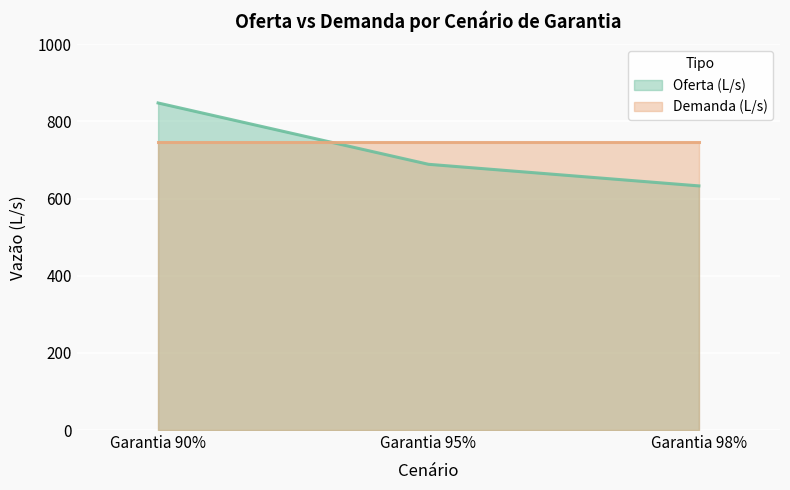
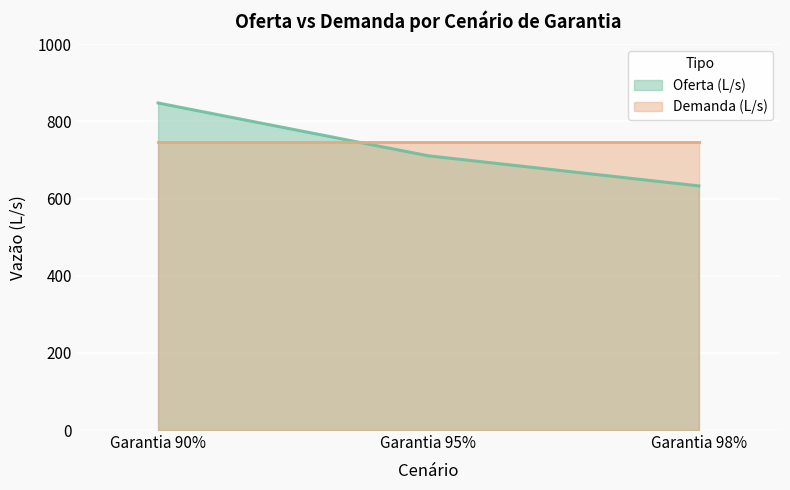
  {
    "Oferta (L/s)": {
      "Garantia 90%": 850,
-     "Garantia 95%": 690,
+     "Garantia 95%": 710,
      "Garantia 98%": 630
    },
    "Demanda (L/s)": {
      "Garantia 90%": 750,
      "Garantia 95%": 750,
      "Garantia 98%": 750
    }
  }
